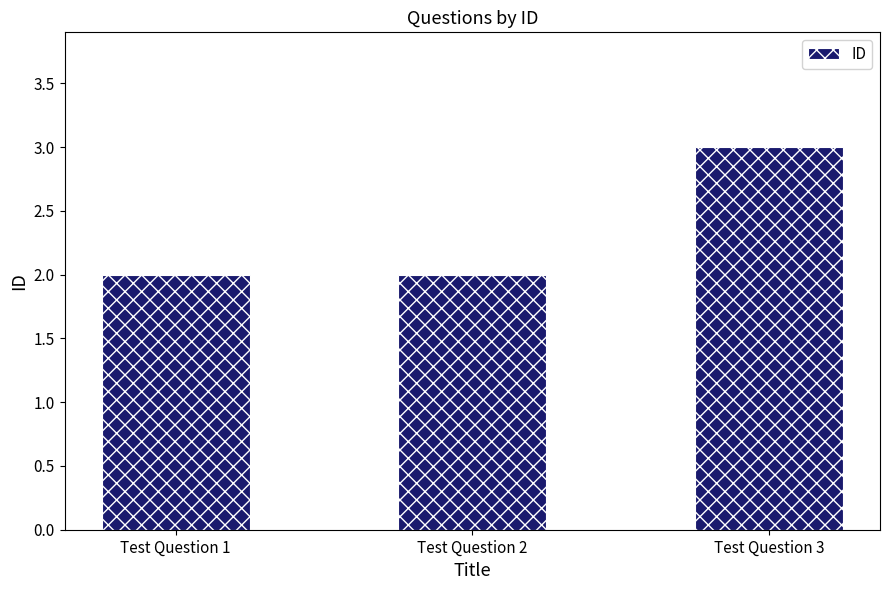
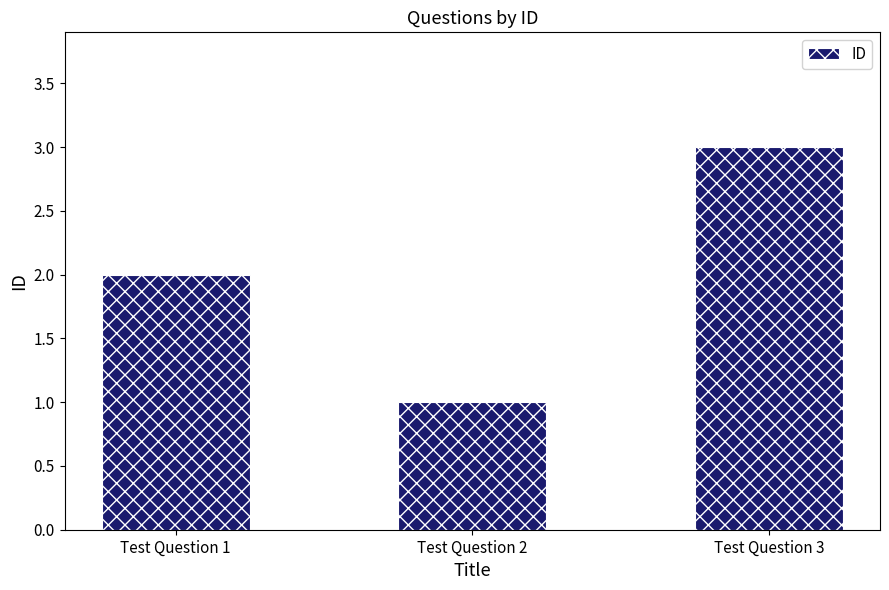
  {
    "Test Question 1": 2,
-   "Test Question 2": 2,
+   "Test Question 2": 1,
    "Test Question 3": 3
  }
